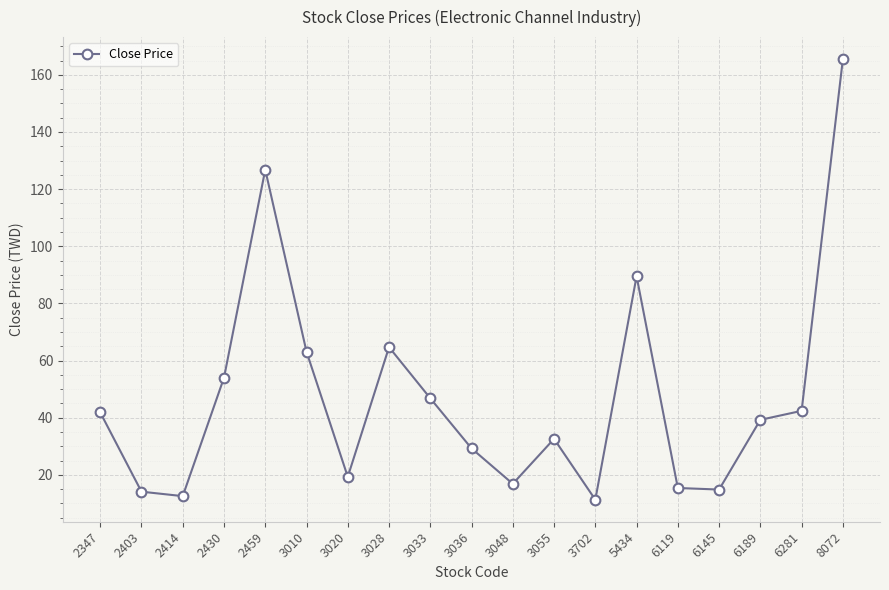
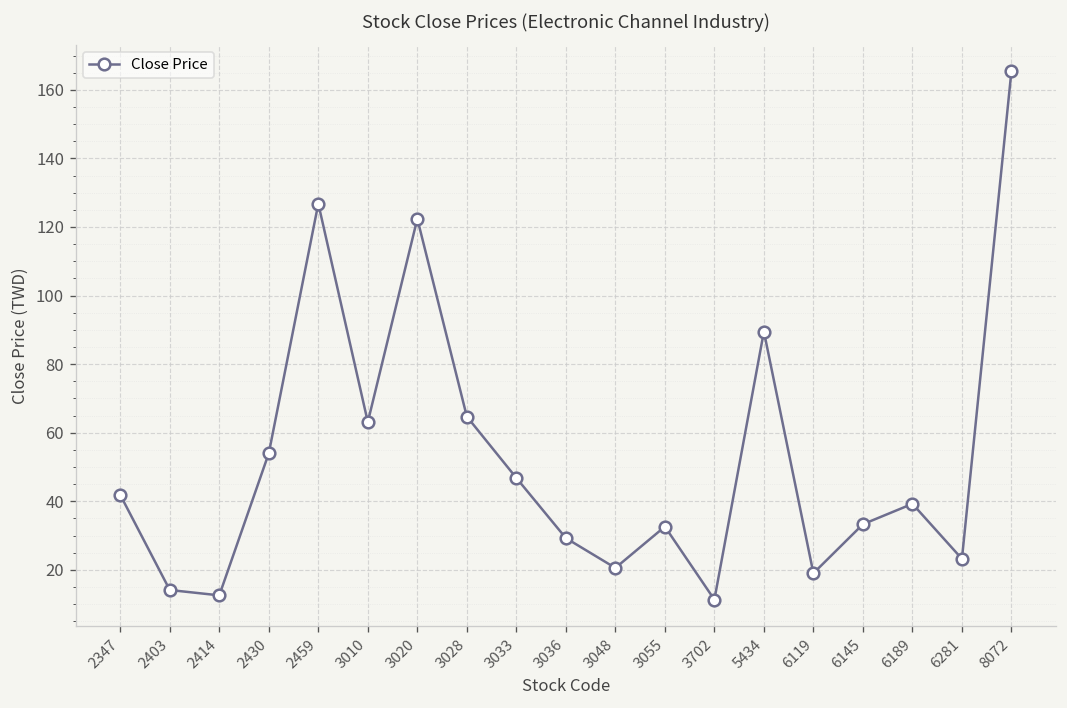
  {
    "2347": 42,
    "2403": 14,
    "2414": 13,
    "2430": 54,
    "2459": 127,
    "3010": 63,
-   "3020": 19,
+   "3020": 122,
    "3028": 65,
    "3033": 47,
    "3036": 29,
-   "3048": 17,
+   "3048": 21,
    "3055": 33,
    "3702": 11,
    "5434": 90,
-   "6119": 15,
-   "6145": 15,
+   "6119": 19,
+   "6145": 33,
    "6189": 39,
-   "6281": 42,
+   "6281": 23,
    "8072": 166
  }
